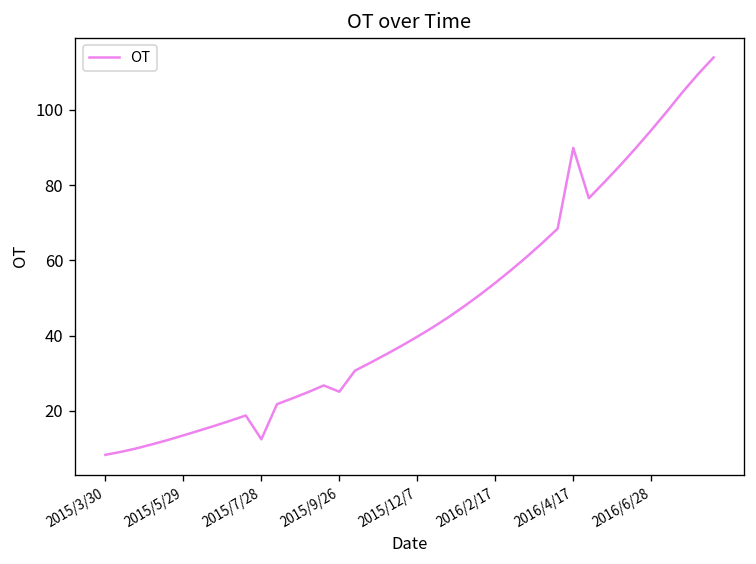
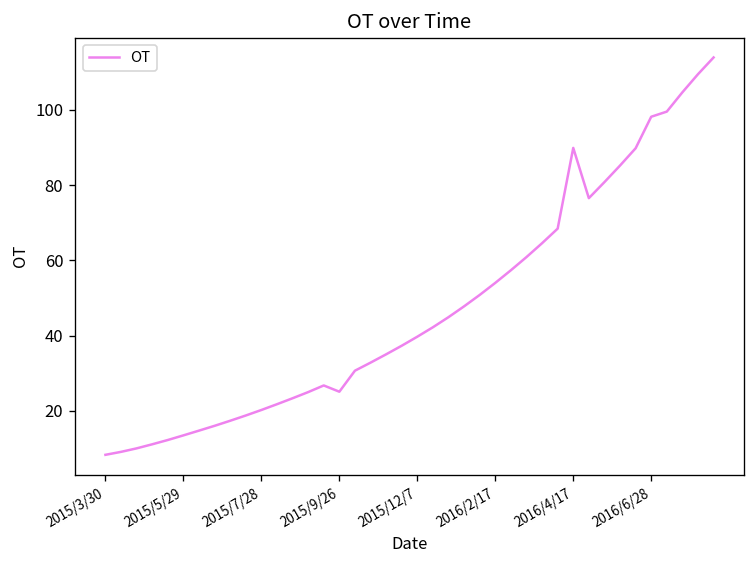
  {
    "2015/3/30": 8,
    "2015/5/29": 14,
-   "2015/7/28": 12,
+   "2015/7/28": 20,
    "2015/9/26": 25,
    "2015/12/7": 40,
    "2016/2/17": 54,
    "2016/4/17": 90,
-   "2016/6/28": 95
+   "2016/6/28": 98
  }
